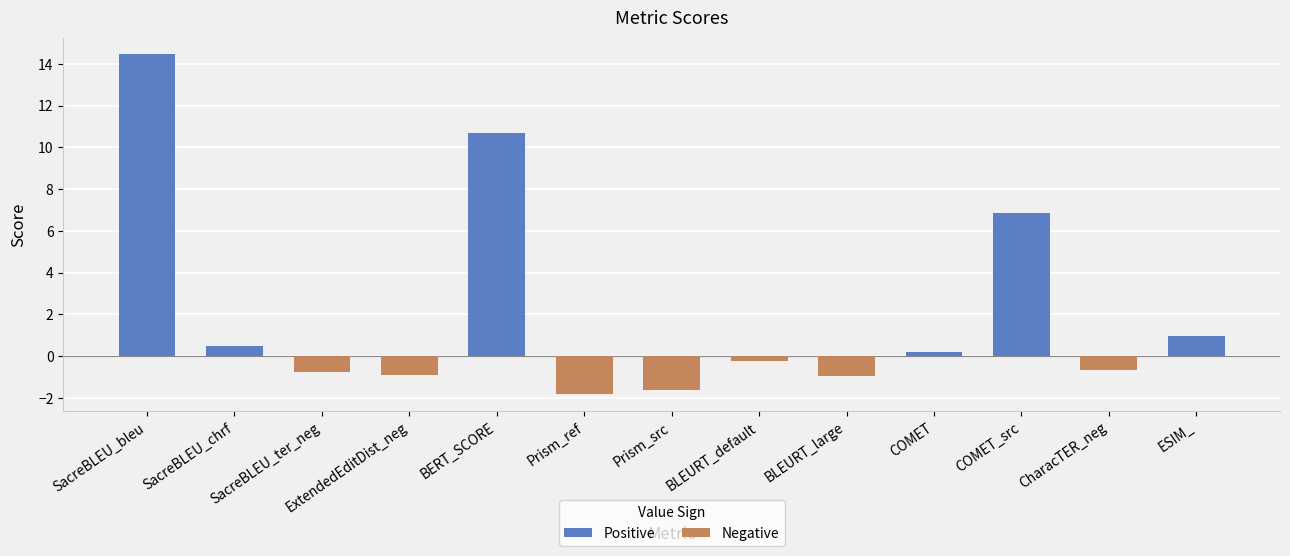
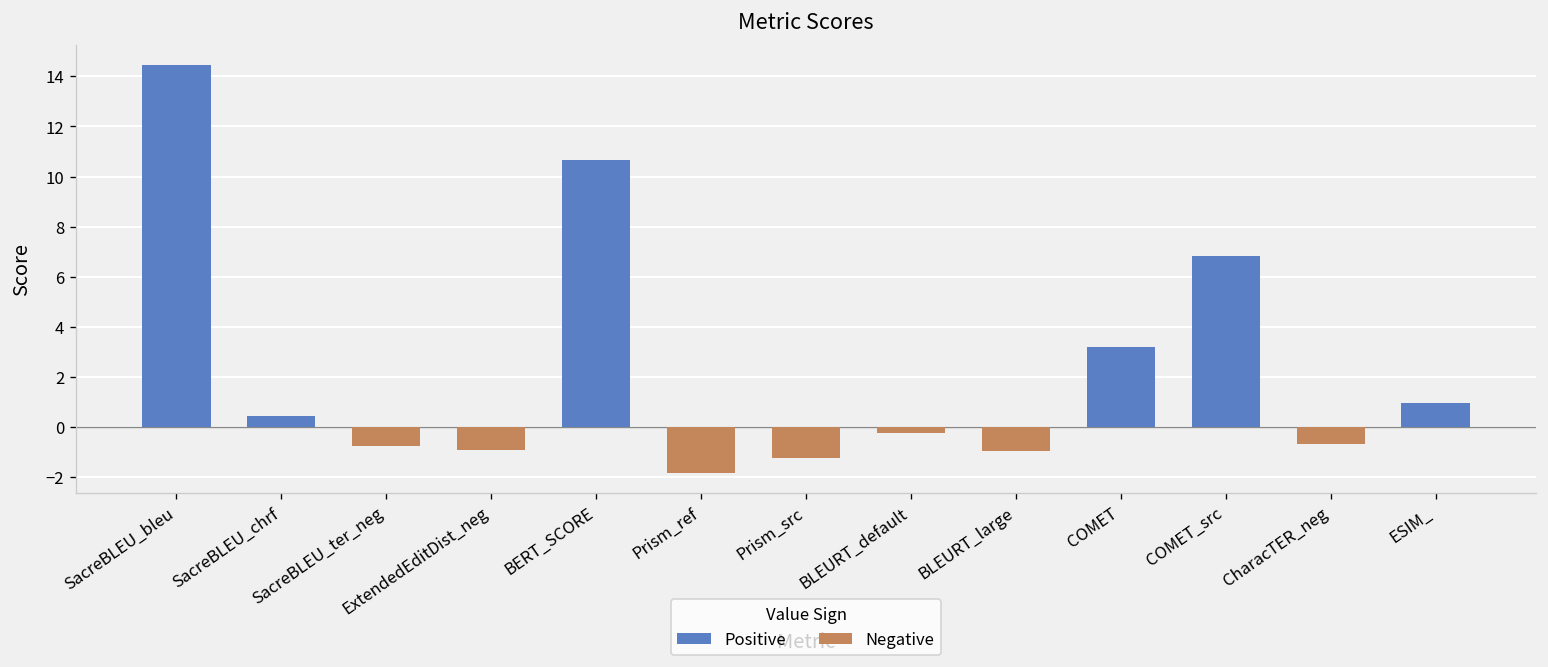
  {
    "SacreBLEU_bleu": 14.4,
    "SacreBLEU_chrf": 0.5,
    "SacreBLEU_ter_neg": -0.8,
    "ExtendedEditDist_neg": -0.9,
    "BERT_SCORE": 10.7,
    "Prism_ref": -1.8,
-   "Prism_src": -1.7,
+   "Prism_src": -1.3,
    "BLEURT_default": -0.2,
    "BLEURT_large": -0.9,
-   "COMET": 0.2,
+   "COMET": 3.2,
    "COMET_src": 6.8,
    "CharacTER_neg": -0.7,
    "ESIM_": 1.0
  }
